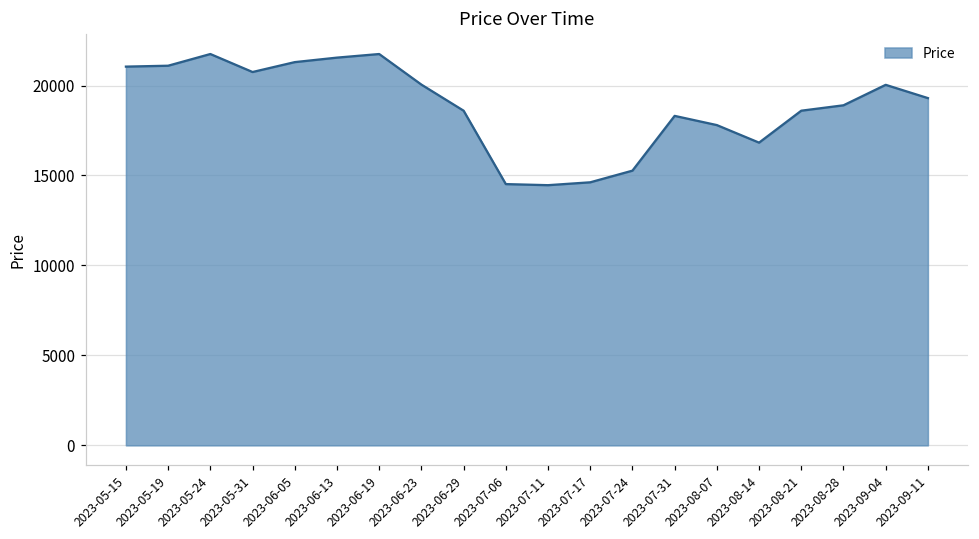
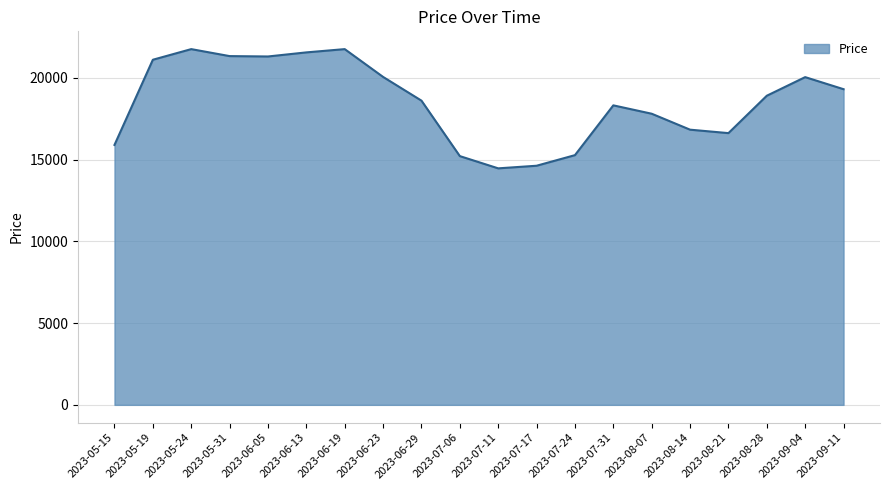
  {
-   "2023-05-15": 21100,
+   "2023-05-15": 15900,
    "2023-05-19": 21100,
    "2023-05-24": 21800,
-   "2023-05-31": 20800,
+   "2023-05-31": 21300,
    "2023-06-05": 21300,
    "2023-06-13": 21600,
    "2023-06-19": 21800,
    "2023-06-23": 20100,
    "2023-06-29": 18600,
-   "2023-07-06": 14500,
+   "2023-07-06": 15200,
    "2023-07-11": 14500,
    "2023-07-17": 14600,
    "2023-07-24": 15300,
    "2023-07-31": 18300,
    "2023-08-07": 17800,
    "2023-08-14": 16800,
-   "2023-08-21": 18600,
+   "2023-08-21": 16600,
    "2023-08-28": 18900,
    "2023-09-04": 20000,
    "2023-09-11": 19300
  }
